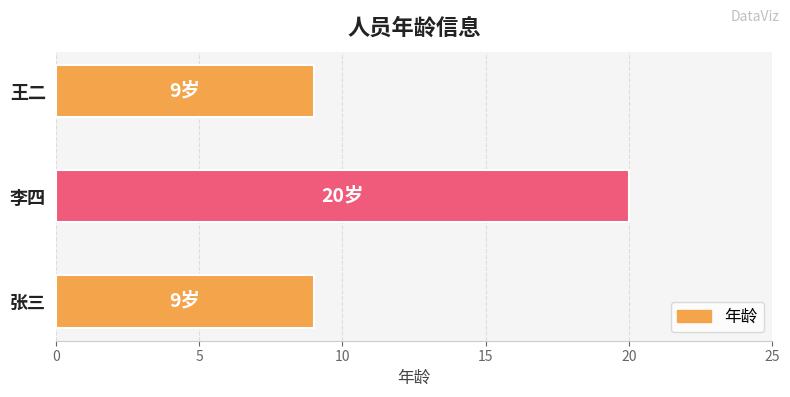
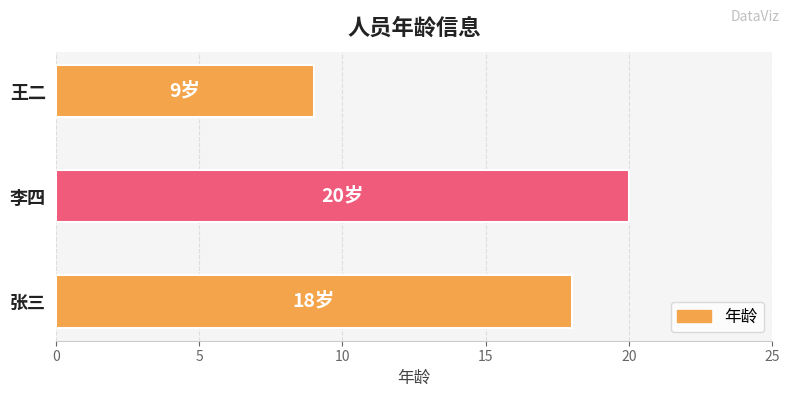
  {
    "王二": "9岁",
    "李四": "20岁",
-   "张三": "9岁"
+   "张三": "18岁"
  }
